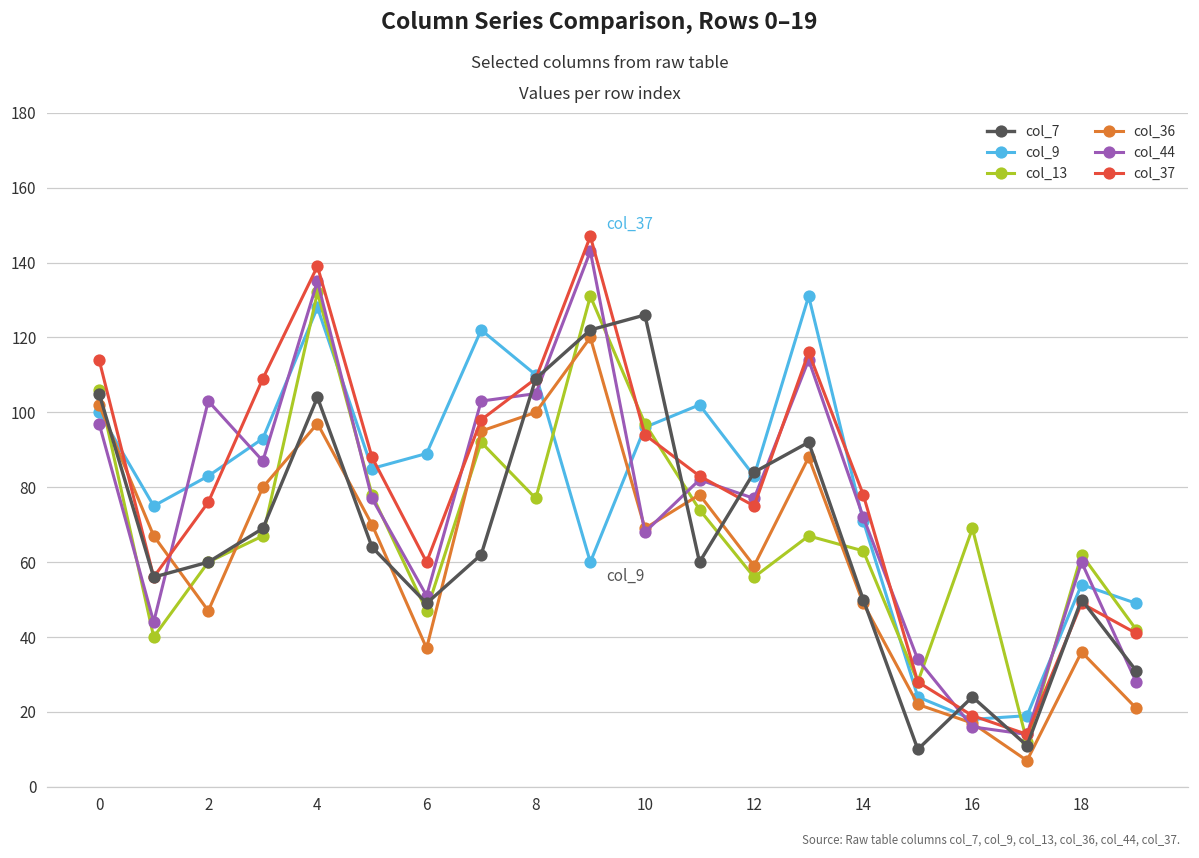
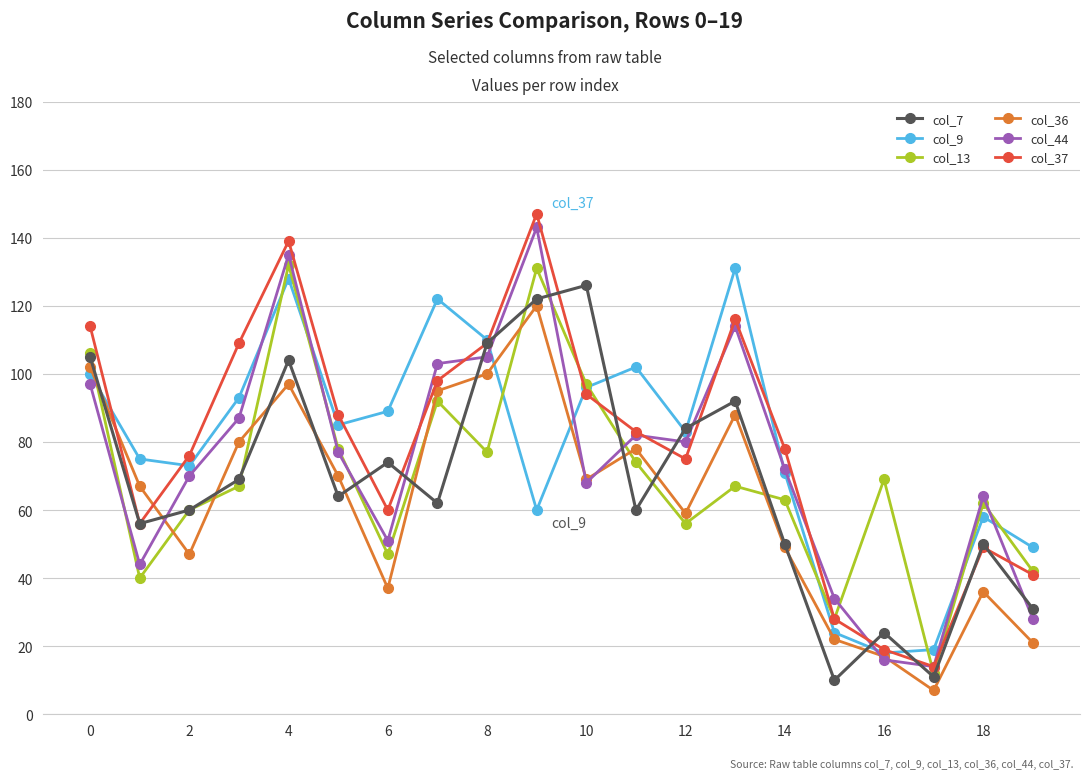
  {
    "col_7": {
      "0": 105,
      "4": 104,
-     "6": 49,
+     "6": 74,
      "10": 126,
      "12": 84,
      "14": 50,
      "16": 24,
      "18": 50
    },
    "col_9": {
      "0": 100,
-     "2": 83,
+     "2": 73,
      "4": 128,
      "6": 89,
      "8": 110,
      "10": 96,
      "12": 83,
      "14": 71,
      "16": 18,
-     "18": 54
+     "18": 58
    },
    "col_13": {
      "0": 106,
      "4": 132,
      "6": 47,
      "8": 77,
      "10": 97,
      "12": 56,
      "14": 63,
      "16": 69,
      "18": 62
    },
    "col_44": {
      "0": 97,
-     "2": 103,
+     "2": 70,
      "4": 135,
      "6": 51,
      "8": 105,
      "10": 68,
-     "12": 77,
+     "12": 80,
      "14": 72,
      "16": 16,
-     "18": 60
+     "18": 64
    }
  }
